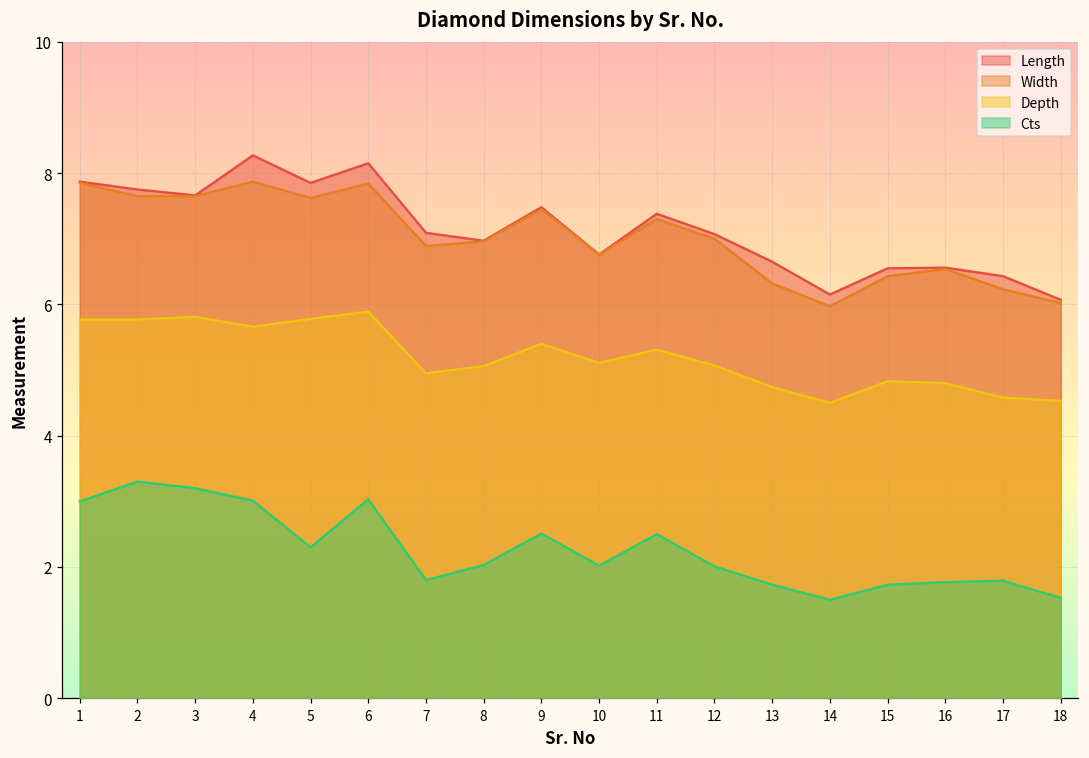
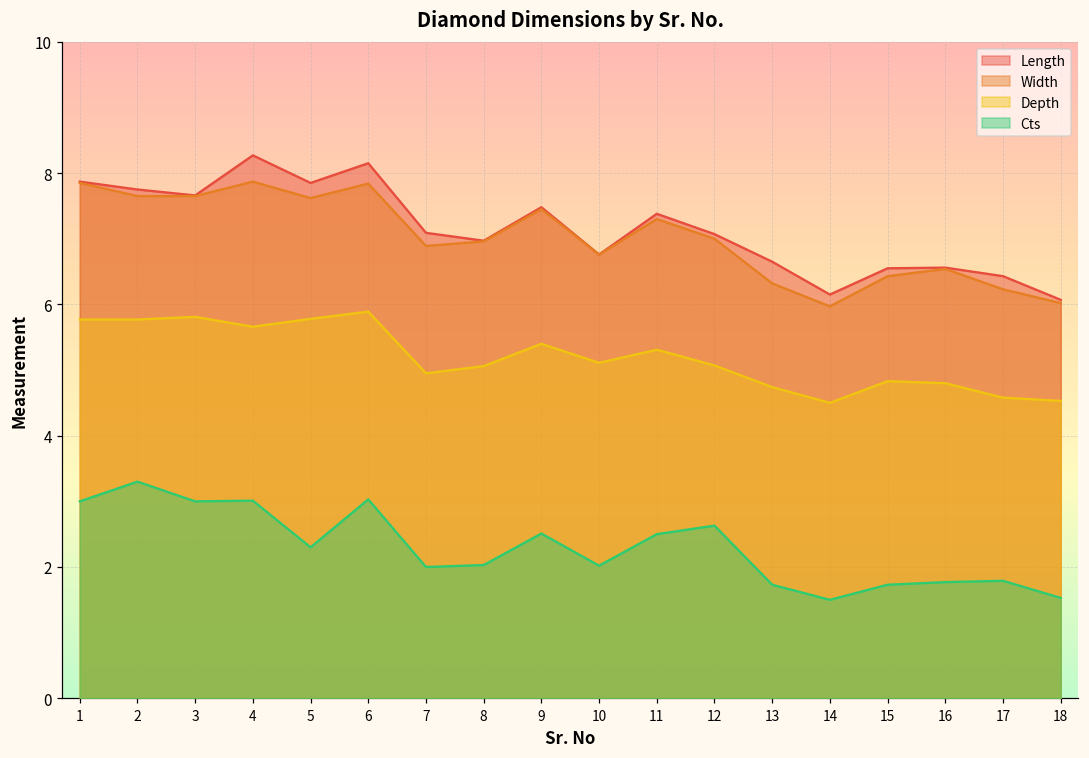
  {
    "Cts": {
      "1": 3.0,
      "2": 3.3,
-     "3": 3.2,
+     "3": 3.0,
      "4": 3.0,
      "5": 2.3,
      "6": 3.0,
-     "7": 1.8,
+     "7": 2.0,
      "8": 2.0,
      "9": 2.5,
      "10": 2.0,
      "11": 2.5,
-     "12": 2.0,
+     "12": 2.6,
      "13": 1.7,
      "14": 1.5,
      "15": 1.7,
      "16": 1.8,
      "17": 1.8,
      "18": 1.5
    }
  }
